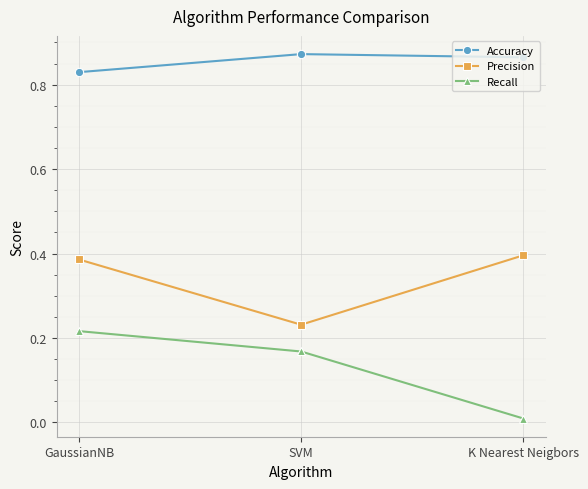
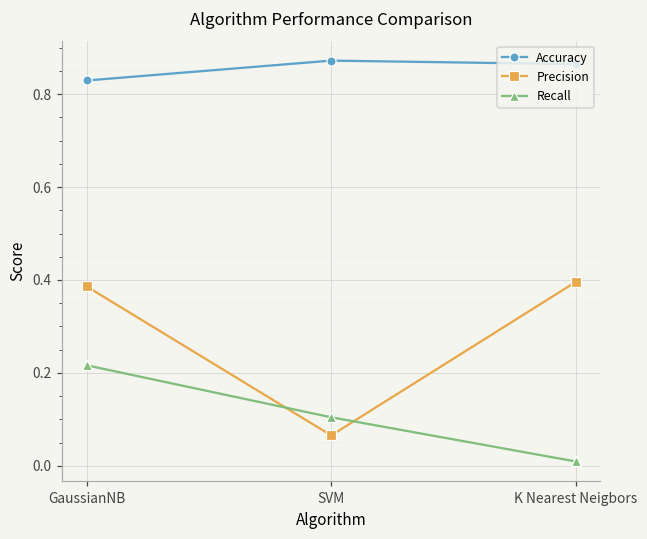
  {
    "Accuracy": {
      "GaussianNB": 0.83,
      "SVM": 0.87
    },
    "Precision": {
      "GaussianNB": 0.39,
-     "SVM": 0.23,
+     "SVM": 0.07,
      "K Nearest Neigbors": 0.40
    },
    "Recall": {
      "GaussianNB": 0.22,
-     "SVM": 0.17,
+     "SVM": 0.10,
      "K Nearest Neigbors": 0.01
    }
  }
